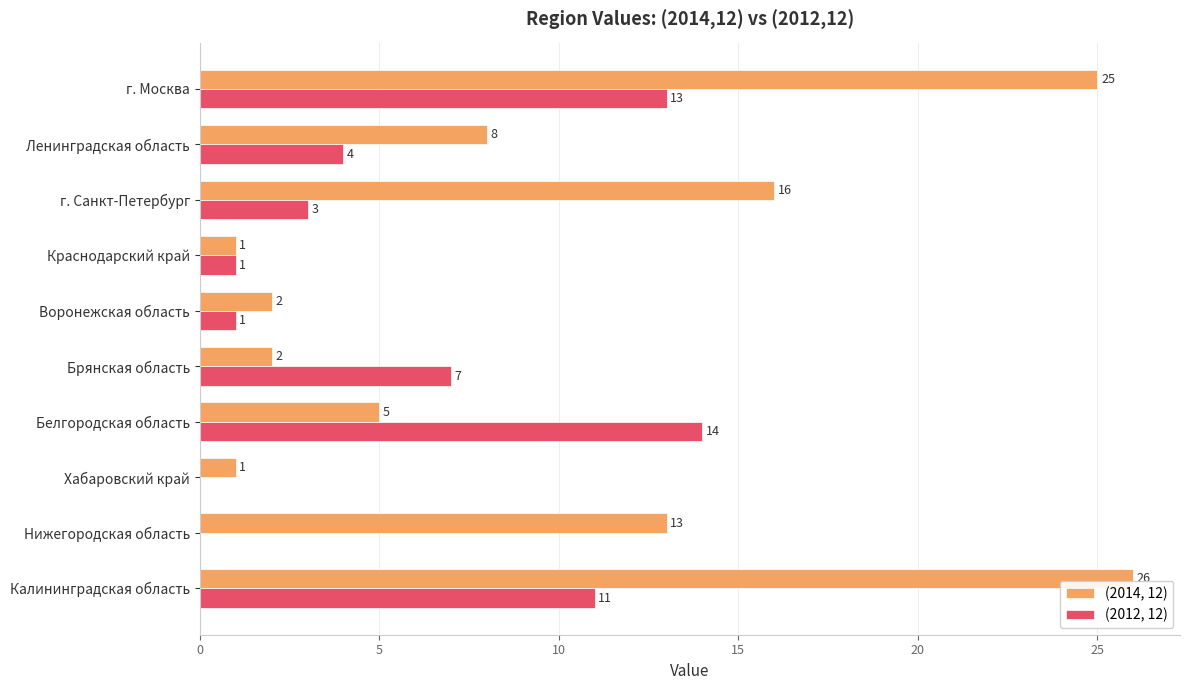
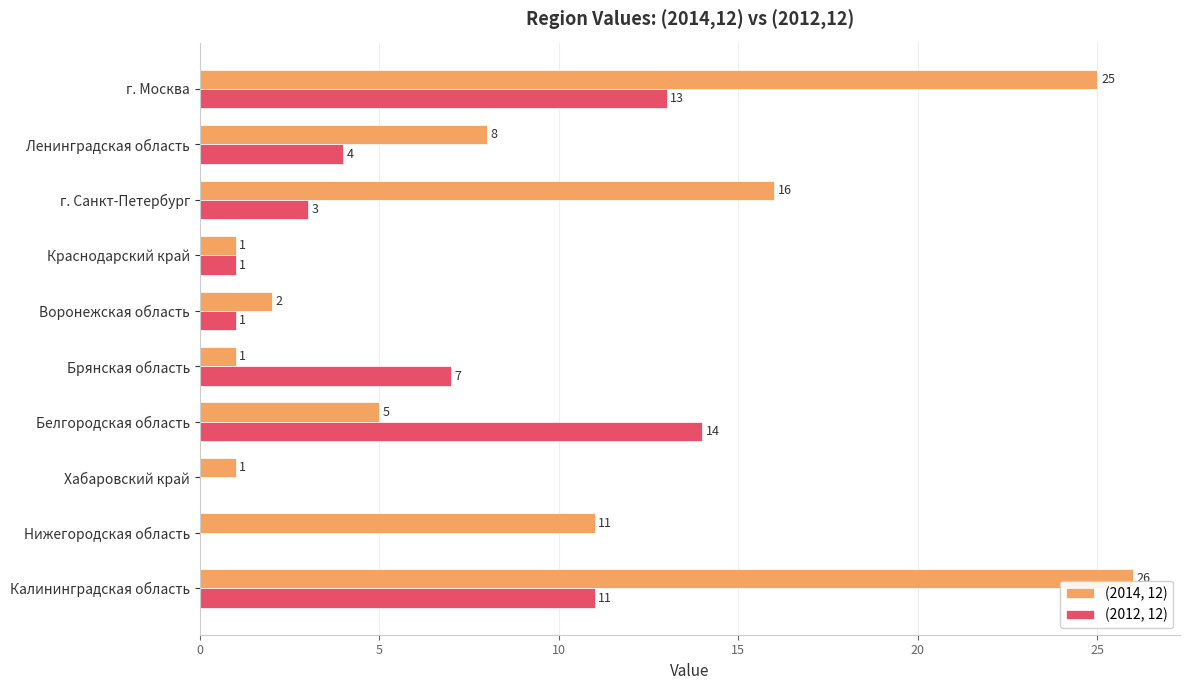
  {
    "(2014, 12)": {
      "г. Москва": 25,
      "Ленинградская область": 8,
      "г. Санкт-Петербург": 16,
      "Краснодарский край": 1,
      "Воронежская область": 2,
-     "Брянская область": 2,
+     "Брянская область": 1,
      "Белгородская область": 5,
      "Хабаровский край": 1,
-     "Нижегородская область": 13
+     "Нижегородская область": 11
    },
    "(2012, 12)": {
      "г. Москва": 13,
      "Ленинградская область": 4,
      "г. Санкт-Петербург": 3,
      "Краснодарский край": 1,
      "Воронежская область": 1,
      "Брянская область": 7,
      "Белгородская область": 14,
      "Калининградская область": 11
    }
  }
